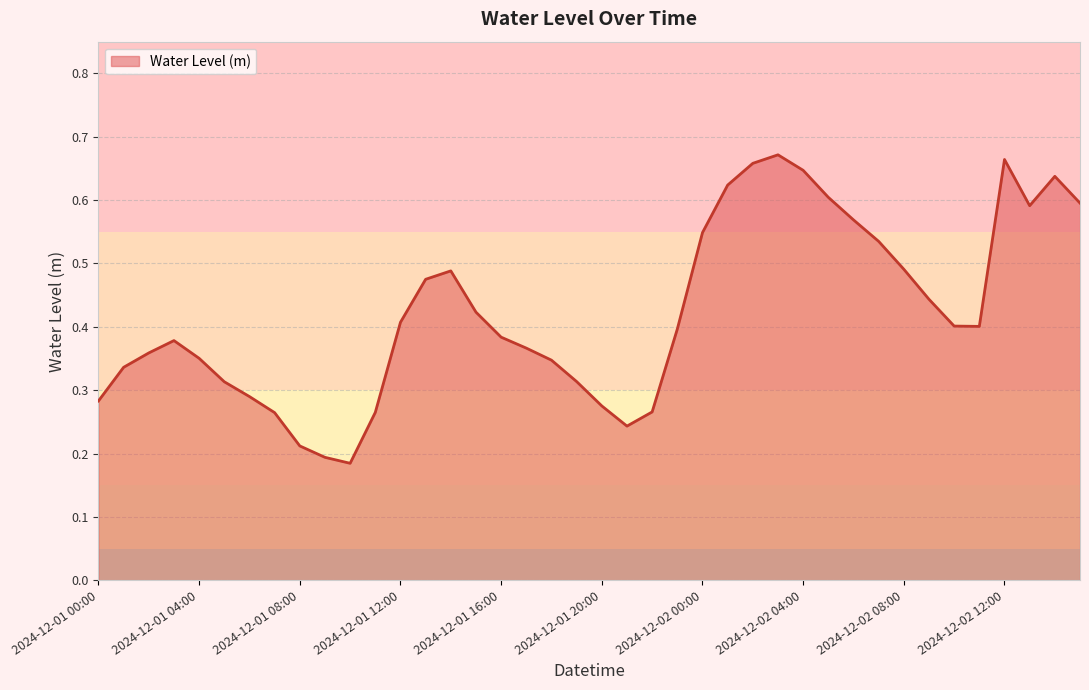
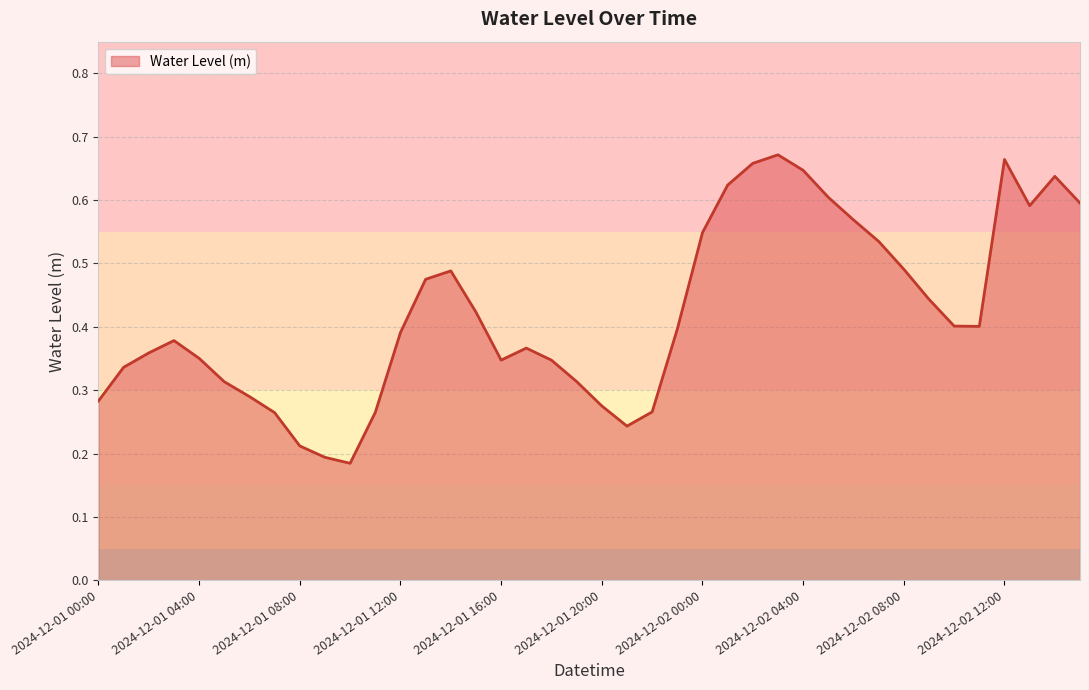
  {
    "2024-12-01 00:00": 0.28,
    "2024-12-01 04:00": 0.35,
    "2024-12-01 08:00": 0.21,
-   "2024-12-01 12:00": 0.41,
-   "2024-12-01 16:00": 0.38,
+   "2024-12-01 12:00": 0.39,
+   "2024-12-01 16:00": 0.35,
    "2024-12-01 20:00": 0.28,
    "2024-12-02 00:00": 0.55,
    "2024-12-02 04:00": 0.65,
    "2024-12-02 08:00": 0.49,
    "2024-12-02 12:00": 0.66
  }
